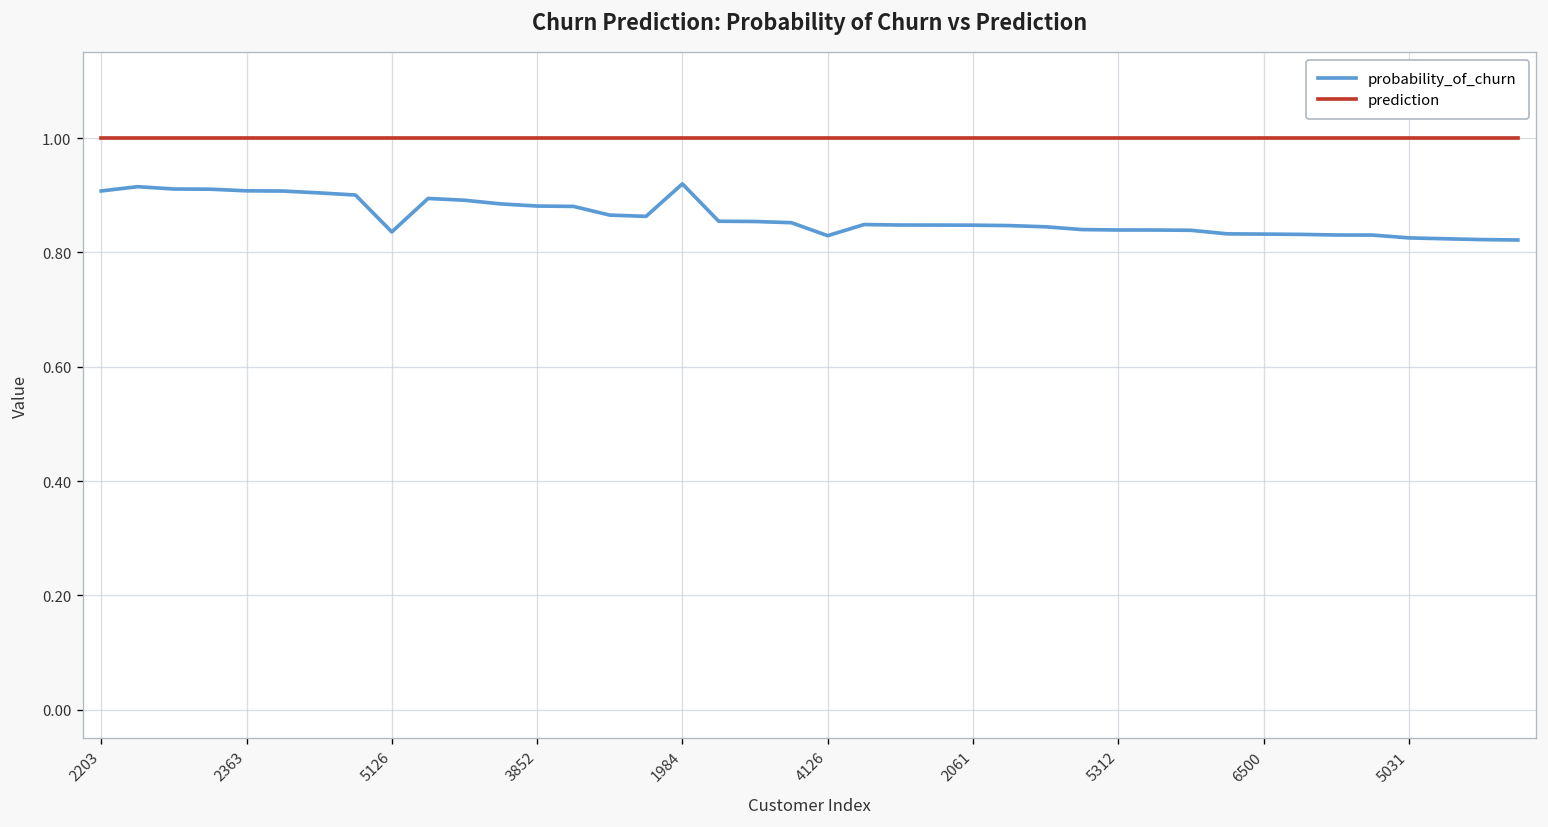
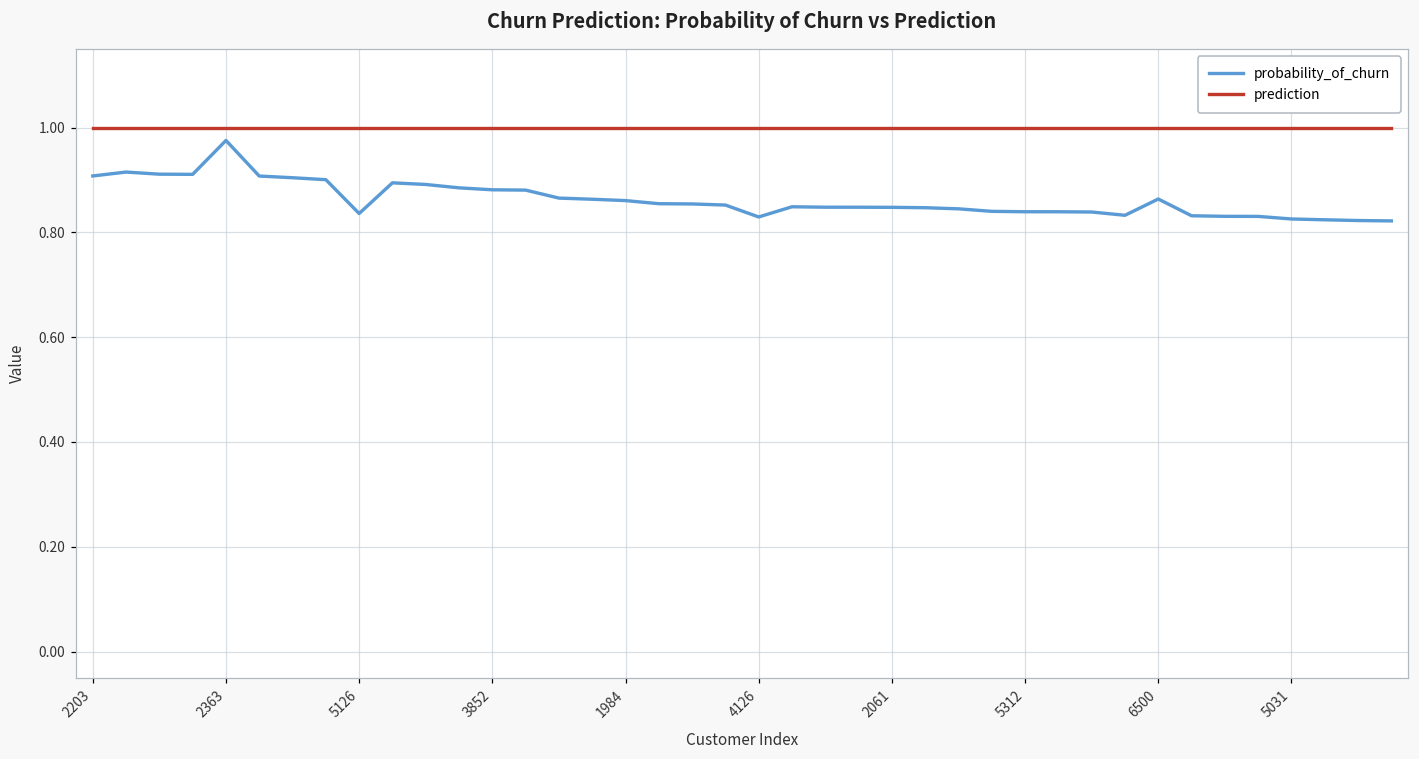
  {
    "probability_of_churn": {
      "2203": 0.91,
-     "2363": 0.91,
+     "2363": 0.98,
      "5126": 0.84,
      "3852": 0.88,
-     "1984": 0.92,
+     "1984": 0.86,
      "4126": 0.83,
      "2061": 0.85,
      "5312": 0.84,
-     "6500": 0.83,
+     "6500": 0.86,
      "5031": 0.83
    },
    "prediction": {
      "2203": 1.00,
      "2363": 1.00,
      "5126": 1.00,
      "3852": 1.00,
      "1984": 1.00,
      "4126": 1.00,
      "2061": 1.00,
      "5312": 1.00,
      "6500": 1.00,
      "5031": 1.00
    }
  }
